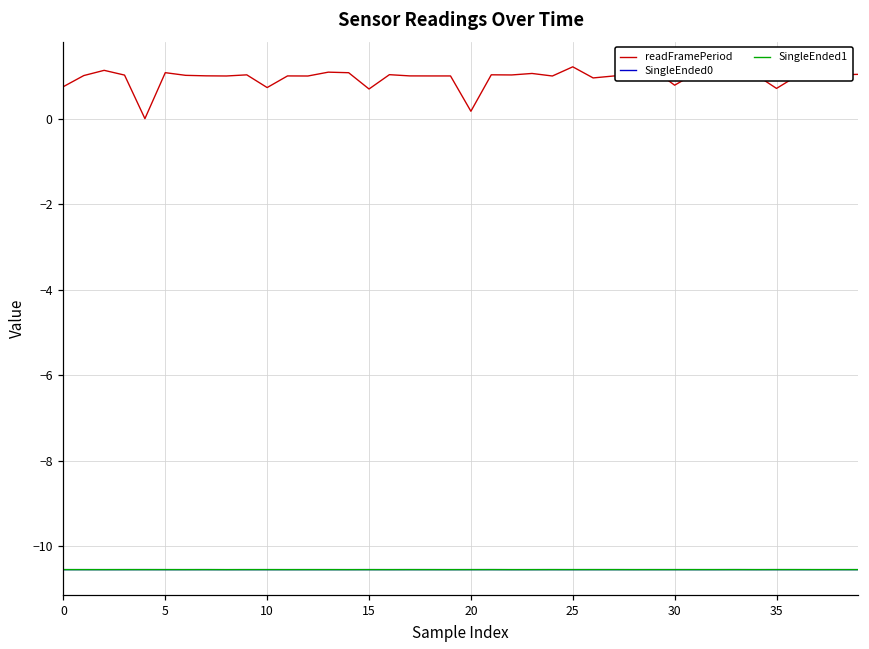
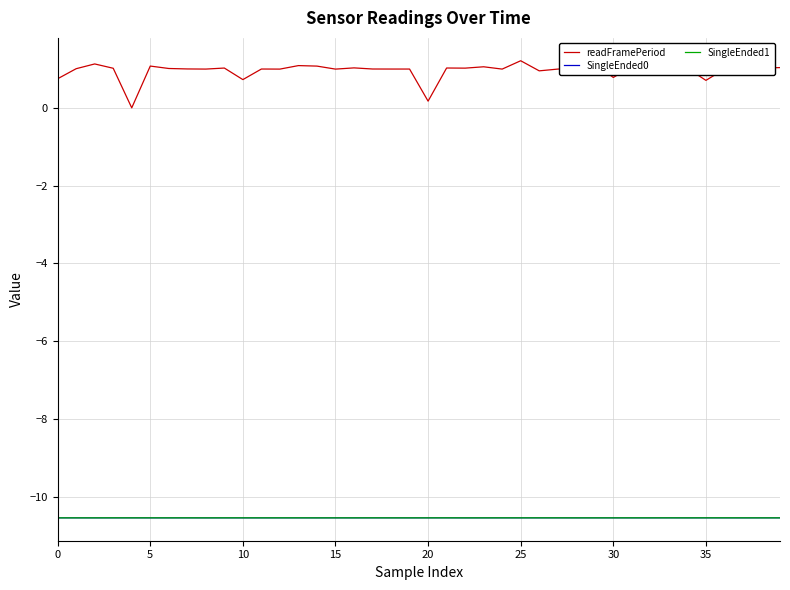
  {
    "readFramePeriod": {
      "0": 0.7,
      "5": 1.1,
      "10": 0.7,
-     "15": 0.7,
+     "15": 1.0,
      "20": 0.2,
      "25": 1.2,
      "30": 0.8,
      "35": 0.7
    },
    "SingleEnded1": {
      "0": -10.5,
      "5": -10.5,
      "10": -10.5,
      "15": -10.5,
      "20": -10.5,
      "25": -10.5,
      "30": -10.5,
      "35": -10.5
    }
  }
